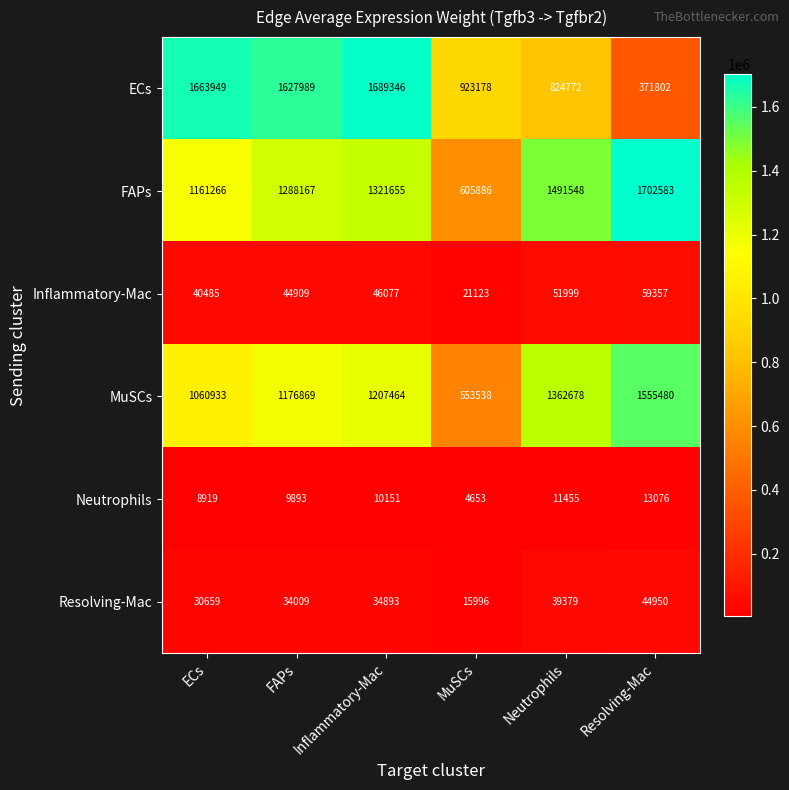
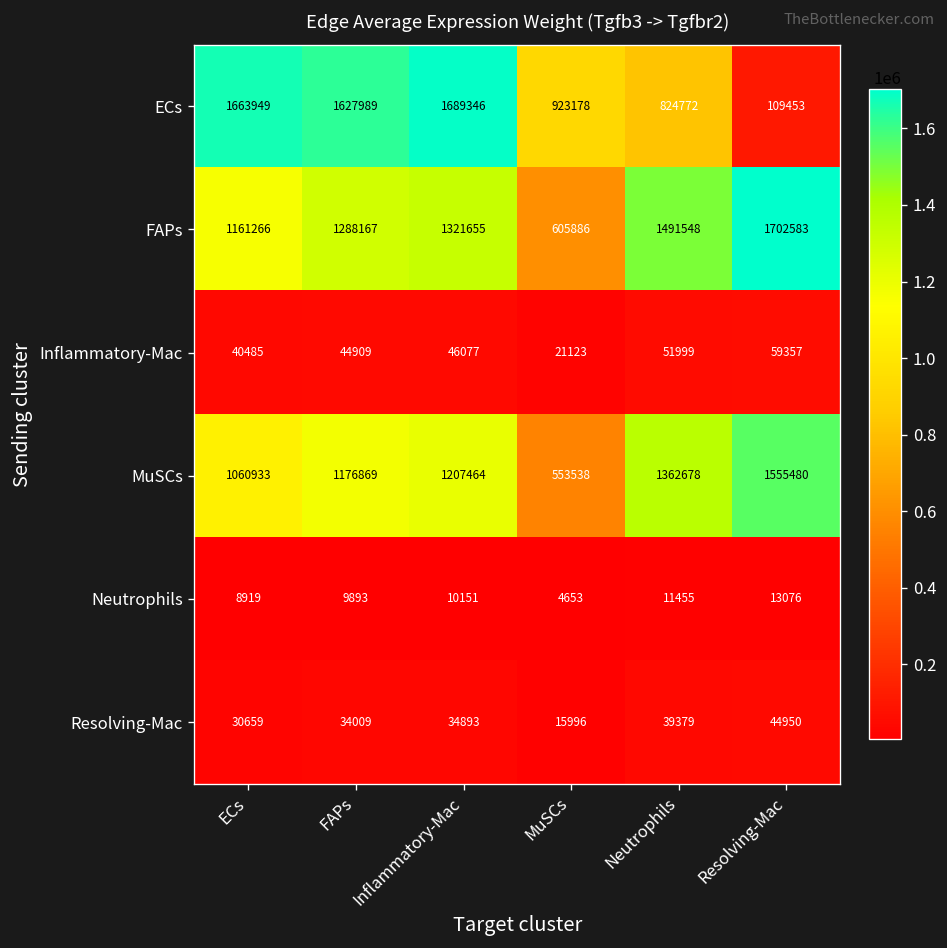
  {
    "ECs": {
      "ECs": 1663949,
      "FAPs": 1627989,
      "Inflammatory-Mac": 1689346,
      "MuSCs": 923178,
      "Neutrophils": 824772,
-     "Resolving-Mac": 371802
+     "Resolving-Mac": 109453
    },
    "FAPs": {
      "ECs": 1161266,
      "FAPs": 1288167,
      "Inflammatory-Mac": 1321655,
      "MuSCs": 605886,
      "Neutrophils": 1491548,
      "Resolving-Mac": 1702583
    },
    "Inflammatory-Mac": {
      "ECs": 40485,
      "FAPs": 44909,
      "Inflammatory-Mac": 46077,
      "MuSCs": 21123,
      "Neutrophils": 51999,
      "Resolving-Mac": 59357
    },
    "MuSCs": {
      "ECs": 1060933,
      "FAPs": 1176869,
      "Inflammatory-Mac": 1207464,
      "MuSCs": 553538,
      "Neutrophils": 1362678,
      "Resolving-Mac": 1555480
    },
    "Neutrophils": {
      "ECs": 8919,
      "FAPs": 9893,
      "Inflammatory-Mac": 10151,
      "MuSCs": 4653,
      "Neutrophils": 11455,
      "Resolving-Mac": 13076
    },
    "Resolving-Mac": {
      "ECs": 30659,
      "FAPs": 34009,
      "Inflammatory-Mac": 34893,
      "MuSCs": 15996,
      "Neutrophils": 39379,
      "Resolving-Mac": 44950
    }
  }
